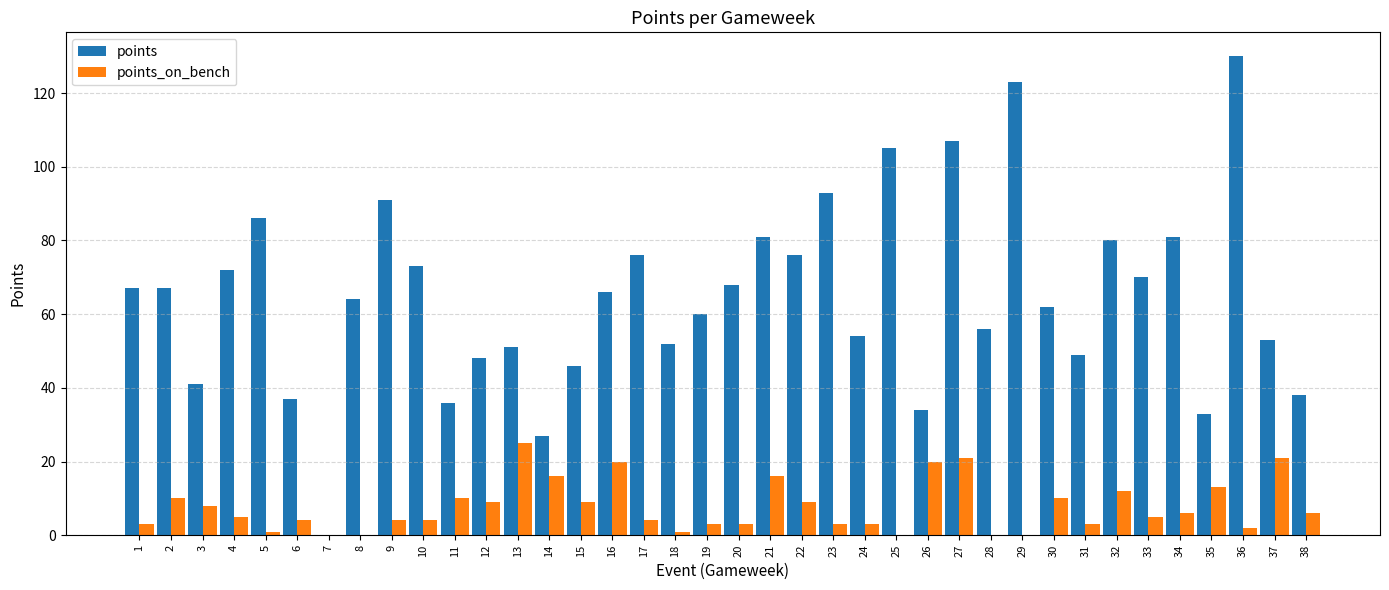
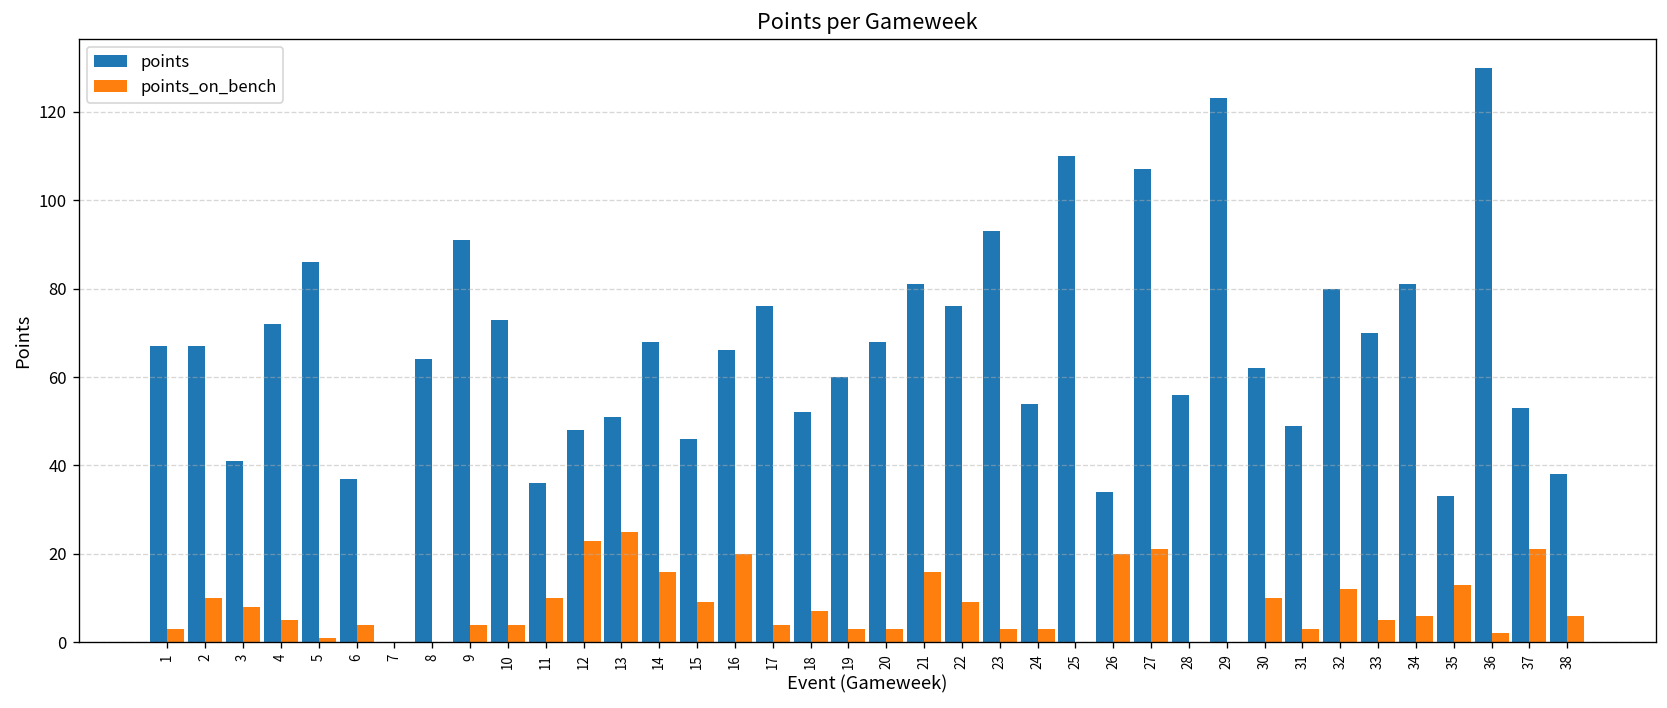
  {
    "points": {
      "1": 67,
      "2": 67,
      "3": 41,
      "4": 72,
      "5": 86,
      "6": 37,
      "7": 0,
      "8": 64,
      "9": 91,
      "10": 73,
      "11": 36,
      "12": 48,
      "13": 51,
-     "14": 27,
+     "14": 68,
      "15": 46,
      "16": 66,
      "17": 76,
      "18": 52,
      "19": 60,
      "20": 68,
      "21": 81,
      "22": 76,
      "23": 93,
      "24": 54,
-     "25": 105,
+     "25": 110,
      "26": 34,
      "27": 107,
      "28": 56,
      "29": 123,
      "30": 62,
      "31": 49,
      "32": 80,
      "33": 70,
      "34": 81,
      "35": 33,
      "36": 130,
      "37": 53,
      "38": 38
    },
    "points_on_bench": {
      "1": 3,
      "2": 10,
      "3": 8,
      "4": 5,
      "5": 1,
      "6": 4,
      "7": 0,
      "8": 0,
      "9": 4,
      "10": 4,
      "11": 10,
-     "12": 9,
+     "12": 23,
      "13": 25,
      "14": 16,
      "15": 9,
      "16": 20,
      "17": 4,
-     "18": 1,
+     "18": 7,
      "19": 3,
      "20": 3,
      "21": 16,
      "22": 9,
      "23": 3,
      "24": 3,
      "25": 0,
      "26": 20,
      "27": 21,
      "28": 0,
      "29": 0,
      "30": 10,
      "31": 3,
      "32": 12,
      "33": 5,
      "34": 6,
      "35": 13,
      "36": 2,
      "37": 21,
      "38": 6
    }
  }
